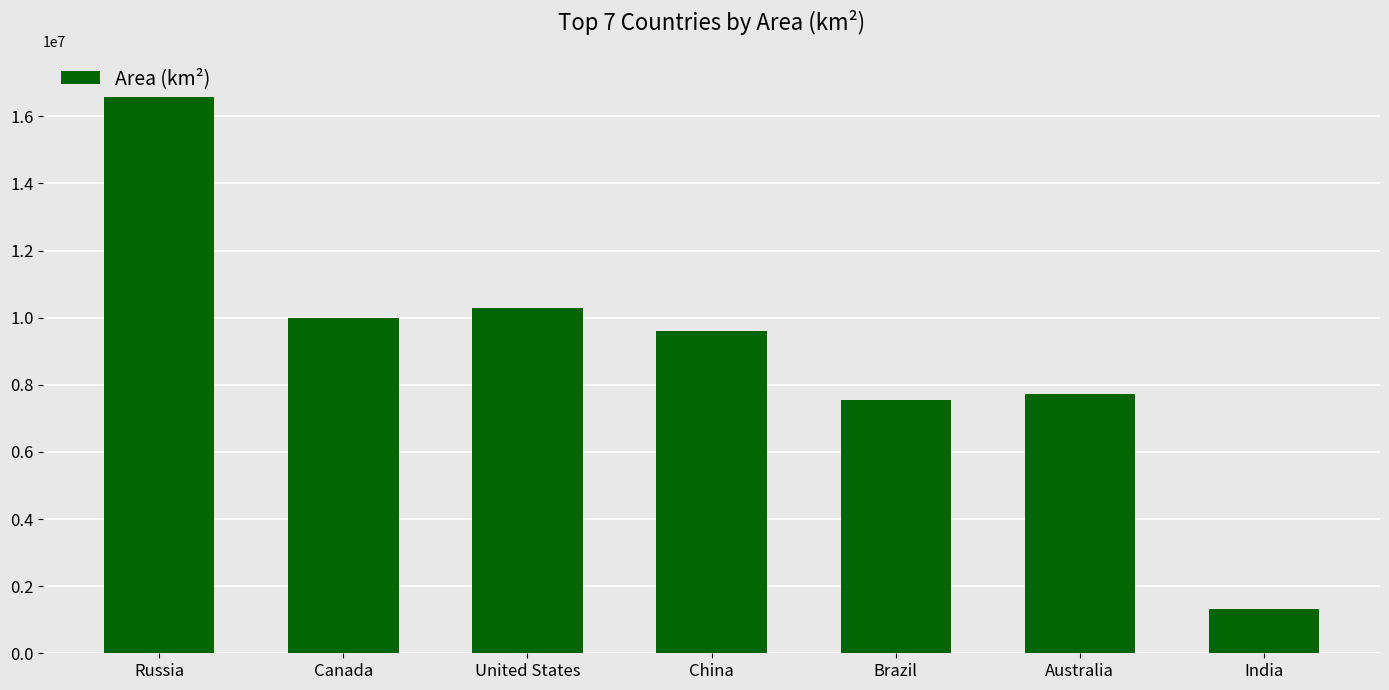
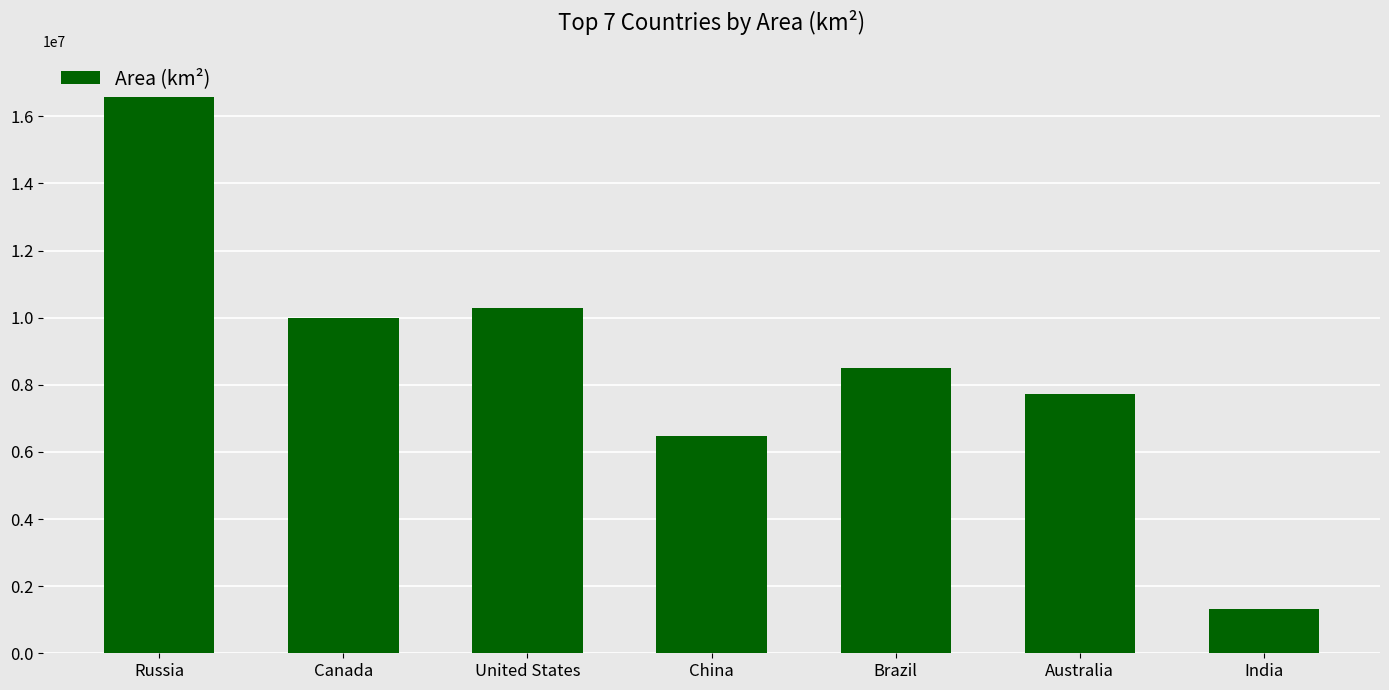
  {
    "Canada": 10000000,
    "United States": 10300000,
-   "China": 9600000,
-   "Brazil": 7600000,
+   "China": 6500000,
+   "Brazil": 8500000,
    "Australia": 7700000,
    "India": 1300000
  }
